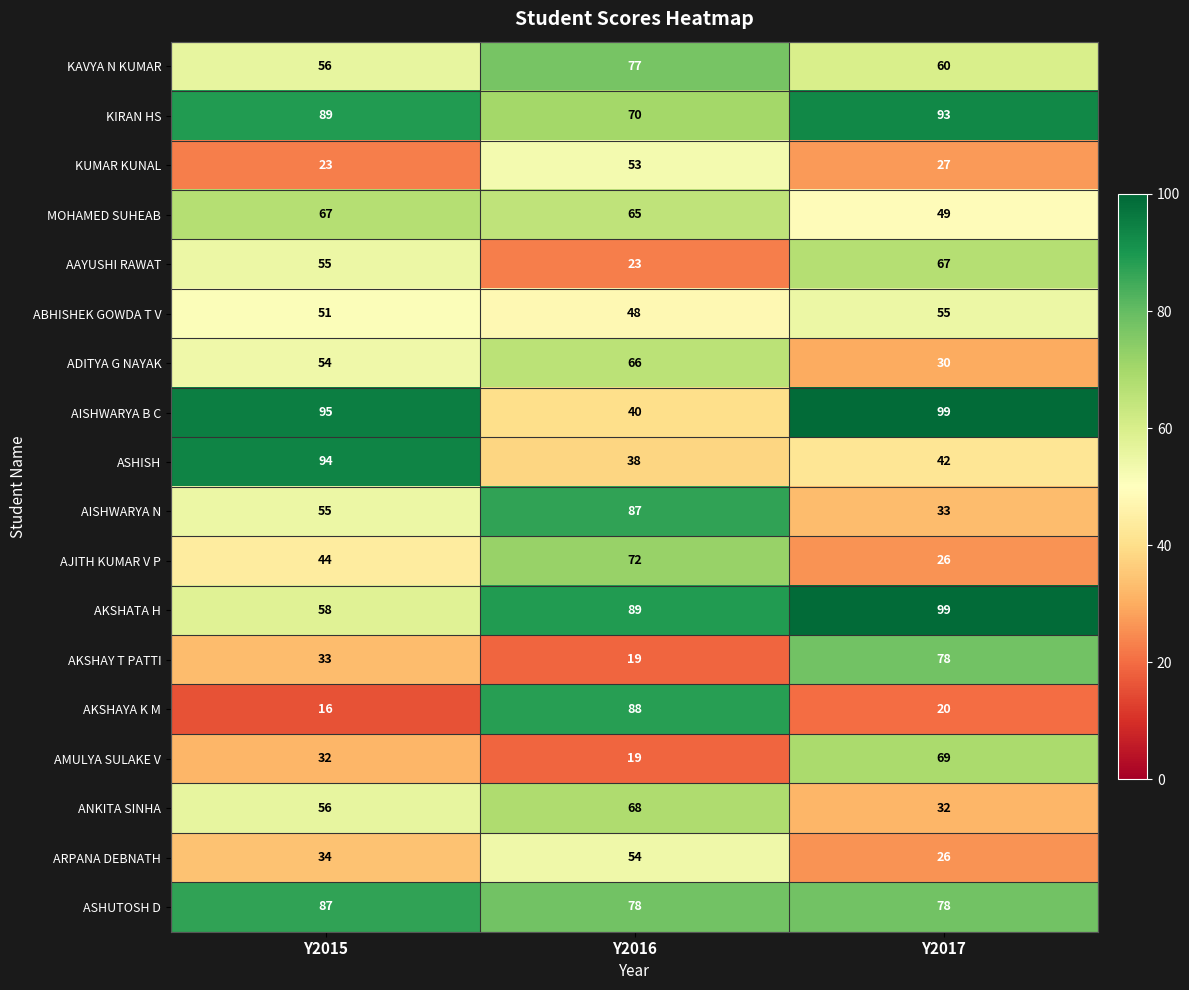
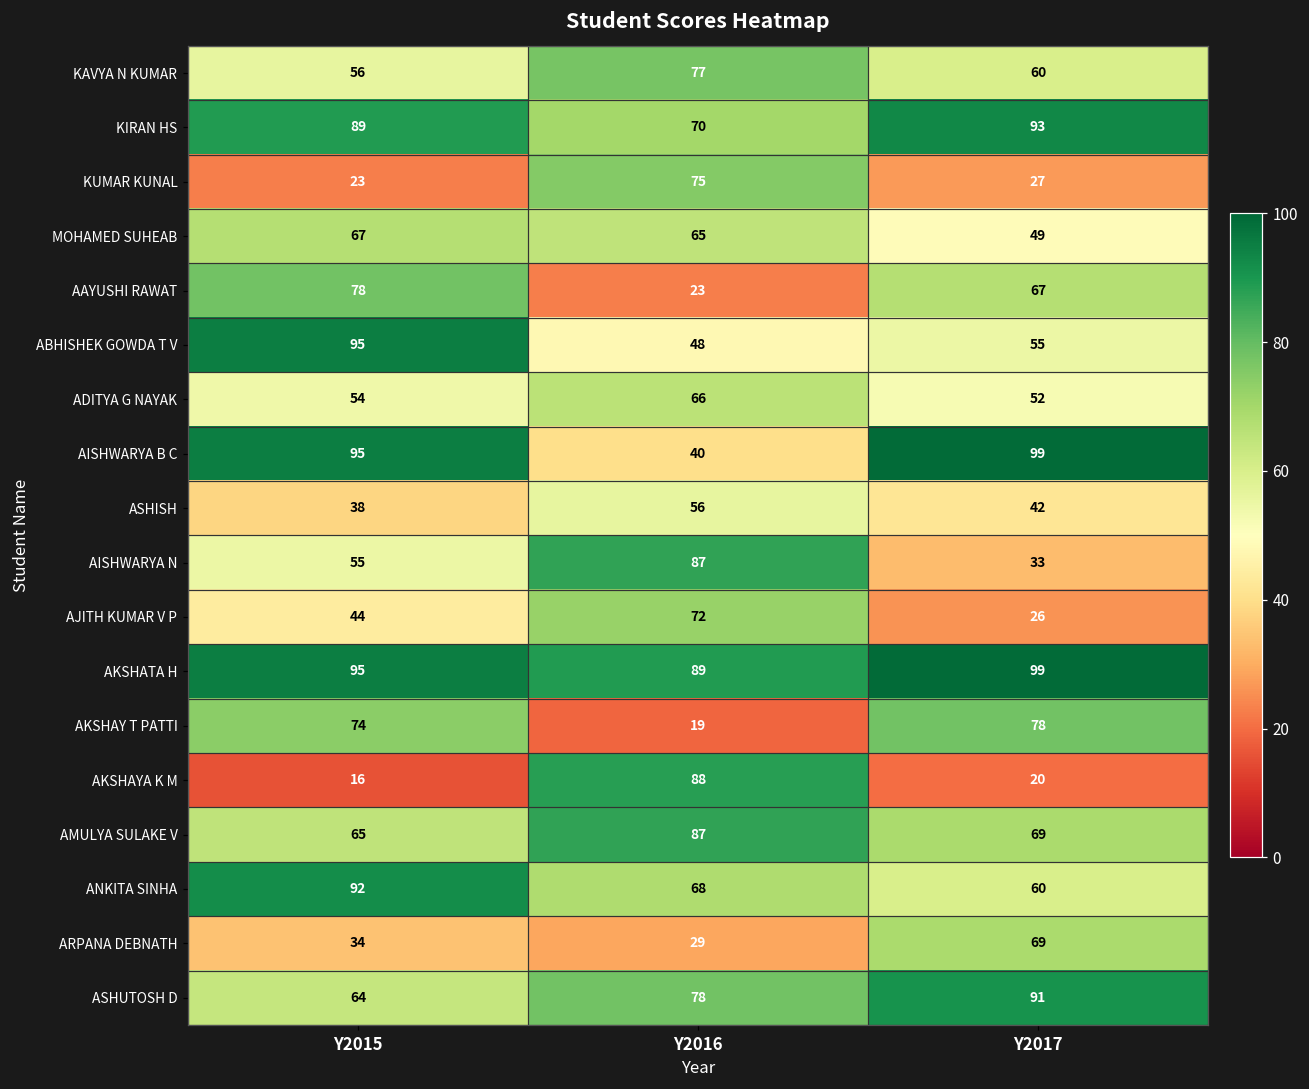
  {
    "KAVYA N KUMAR": {
      "Y2015": 56,
      "Y2016": 77,
      "Y2017": 60
    },
    "KIRAN HS": {
      "Y2015": 89,
      "Y2016": 70,
      "Y2017": 93
    },
    "KUMAR KUNAL": {
      "Y2015": 23,
-     "Y2016": 53,
+     "Y2016": 75,
      "Y2017": 27
    },
    "MOHAMED SUHEAB": {
      "Y2015": 67,
      "Y2016": 65,
      "Y2017": 49
    },
    "AAYUSHI RAWAT": {
-     "Y2015": 55,
+     "Y2015": 78,
      "Y2016": 23,
      "Y2017": 67
    },
    "ABHISHEK GOWDA T V": {
-     "Y2015": 51,
+     "Y2015": 95,
      "Y2016": 48,
      "Y2017": 55
    },
    "ADITYA G NAYAK": {
      "Y2015": 54,
      "Y2016": 66,
-     "Y2017": 30
+     "Y2017": 52
    },
    "AISHWARYA B C": {
      "Y2015": 95,
      "Y2016": 40,
      "Y2017": 99
    },
    "ASHISH": {
-     "Y2015": 94,
-     "Y2016": 38,
+     "Y2015": 38,
+     "Y2016": 56,
      "Y2017": 42
    },
    "AISHWARYA N": {
      "Y2015": 55,
      "Y2016": 87,
      "Y2017": 33
    },
    "AJITH KUMAR V P": {
      "Y2015": 44,
      "Y2016": 72,
      "Y2017": 26
    },
    "AKSHATA H": {
-     "Y2015": 58,
+     "Y2015": 95,
      "Y2016": 89,
      "Y2017": 99
    },
    "AKSHAY T PATTI": {
-     "Y2015": 33,
+     "Y2015": 74,
      "Y2016": 19,
      "Y2017": 78
    },
    "AKSHAYA K M": {
      "Y2015": 16,
      "Y2016": 88,
      "Y2017": 20
    },
    "AMULYA SULAKE V": {
-     "Y2015": 32,
-     "Y2016": 19,
+     "Y2015": 65,
+     "Y2016": 87,
      "Y2017": 69
    },
    "ANKITA SINHA": {
-     "Y2015": 56,
+     "Y2015": 92,
      "Y2016": 68,
-     "Y2017": 32
+     "Y2017": 60
    },
    "ARPANA DEBNATH": {
      "Y2015": 34,
-     "Y2016": 54,
-     "Y2017": 26
+     "Y2016": 29,
+     "Y2017": 69
    },
    "ASHUTOSH D": {
-     "Y2015": 87,
+     "Y2015": 64,
      "Y2016": 78,
-     "Y2017": 78
+     "Y2017": 91
    }
  }
